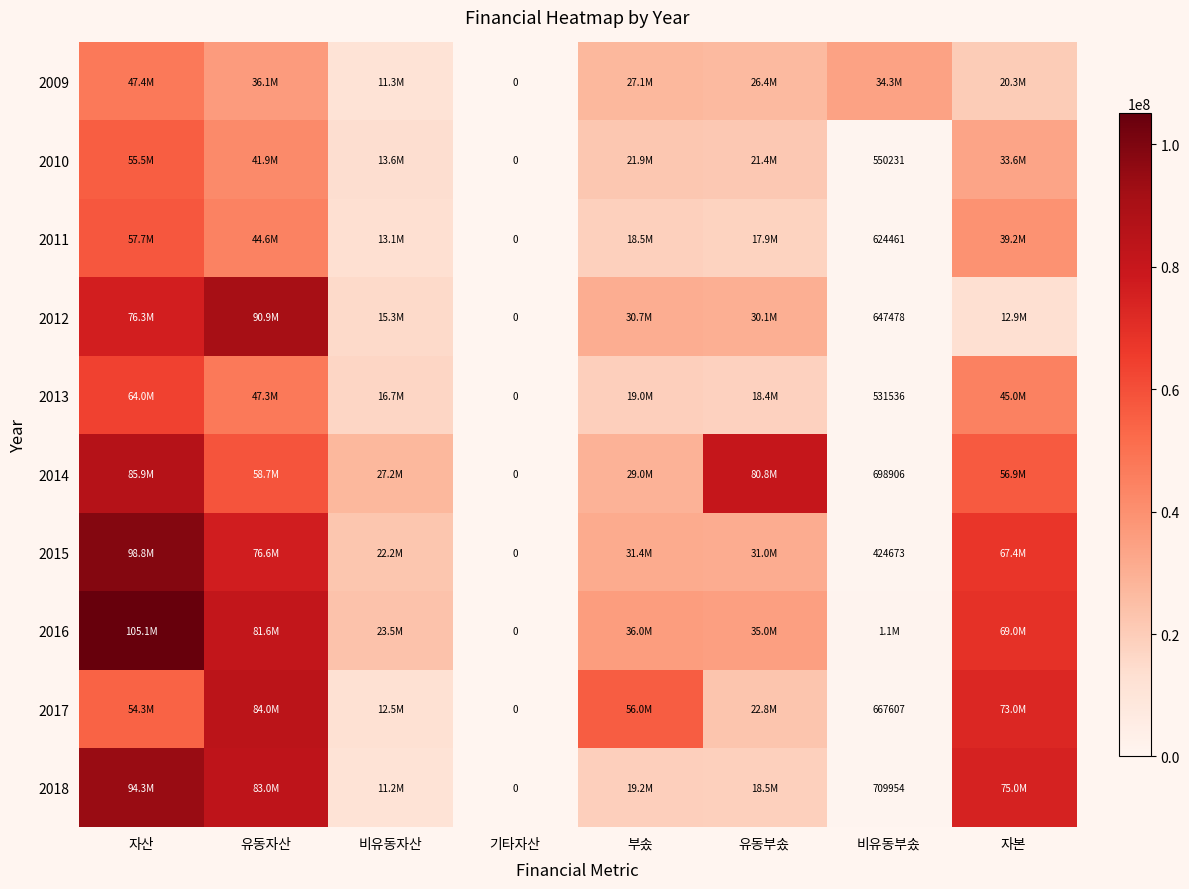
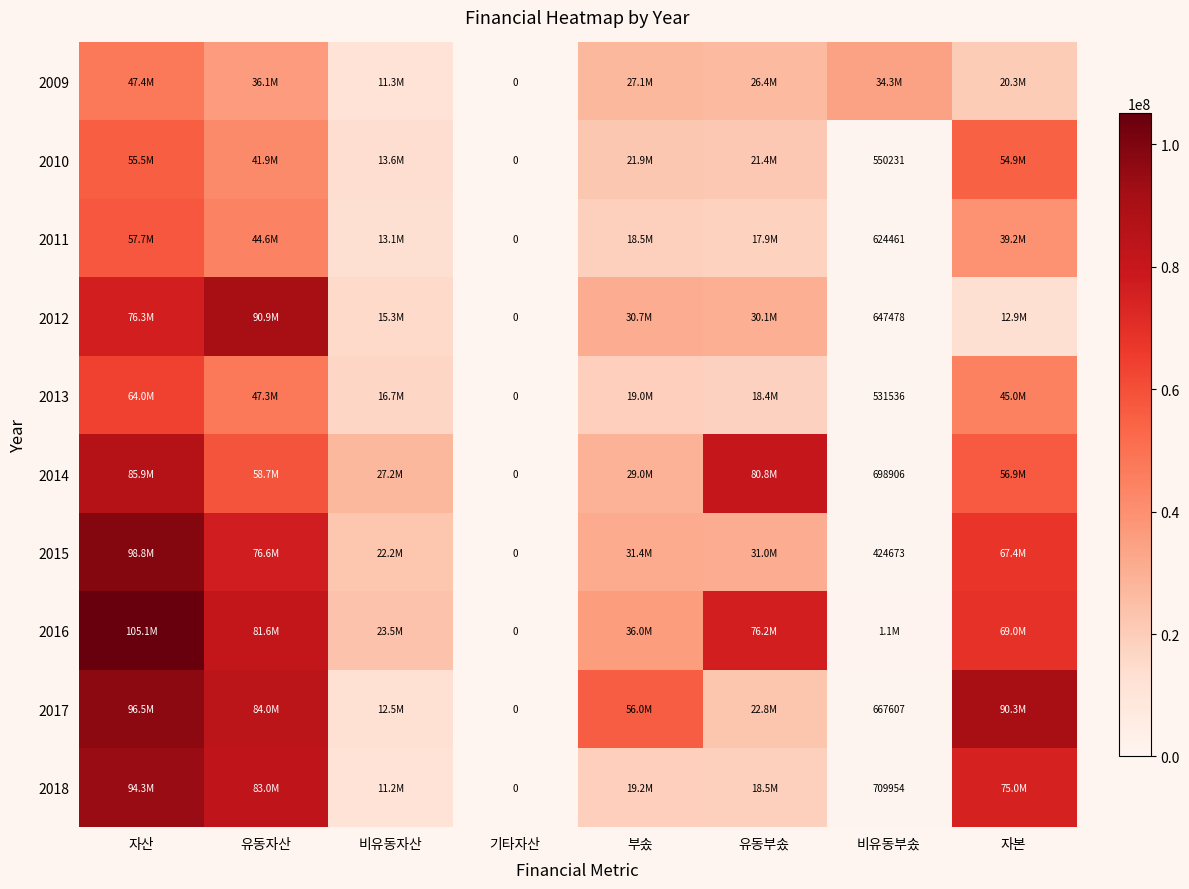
  {
    "2009": {
      "자산": "47.4M",
      "유동자산": "36.1M",
      "비유동자산": "11.3M",
      "기타자산": "0",
      "부솠": "27.1M",
      "유동부솠": "26.4M",
      "비유동부솠": "34.3M",
      "자본": "20.3M"
    },
    "2010": {
      "자산": "55.5M",
      "유동자산": "41.9M",
      "비유동자산": "13.6M",
      "기타자산": "0",
      "부솠": "21.9M",
      "유동부솠": "21.4M",
      "비유동부솠": "550231",
-     "자본": "33.6M"
+     "자본": "54.9M"
    },
    "2011": {
      "자산": "57.7M",
      "유동자산": "44.6M",
      "비유동자산": "13.1M",
      "기타자산": "0",
      "부솠": "18.5M",
      "유동부솠": "17.9M",
      "비유동부솠": "624461",
      "자본": "39.2M"
    },
    "2012": {
      "자산": "76.3M",
      "유동자산": "90.9M",
      "비유동자산": "15.3M",
      "기타자산": "0",
      "부솠": "30.7M",
      "유동부솠": "30.1M",
      "비유동부솠": "647478",
      "자본": "12.9M"
    },
    "2013": {
      "자산": "64.0M",
      "유동자산": "47.3M",
      "비유동자산": "16.7M",
      "기타자산": "0",
      "부솠": "19.0M",
      "유동부솠": "18.4M",
      "비유동부솠": "531536",
      "자본": "45.0M"
    },
    "2014": {
      "자산": "85.9M",
      "유동자산": "58.7M",
      "비유동자산": "27.2M",
      "기타자산": "0",
      "부솠": "29.0M",
      "유동부솠": "80.8M",
      "비유동부솠": "698906",
      "자본": "56.9M"
    },
    "2015": {
      "자산": "98.8M",
      "유동자산": "76.6M",
      "비유동자산": "22.2M",
      "기타자산": "0",
      "부솠": "31.4M",
      "유동부솠": "31.0M",
      "비유동부솠": "424673",
      "자본": "67.4M"
    },
    "2016": {
      "자산": "105.1M",
      "유동자산": "81.6M",
      "비유동자산": "23.5M",
      "기타자산": "0",
      "부솠": "36.0M",
-     "유동부솠": "35.0M",
+     "유동부솠": "76.2M",
      "비유동부솠": "1.1M",
      "자본": "69.0M"
    },
    "2017": {
-     "자산": "54.3M",
+     "자산": "96.5M",
      "유동자산": "84.0M",
      "비유동자산": "12.5M",
      "기타자산": "0",
      "부솠": "56.0M",
      "유동부솠": "22.8M",
      "비유동부솠": "667607",
-     "자본": "73.0M"
+     "자본": "90.3M"
    },
    "2018": {
      "자산": "94.3M",
      "유동자산": "83.0M",
      "비유동자산": "11.2M",
      "기타자산": "0",
      "부솠": "19.2M",
      "유동부솠": "18.5M",
      "비유동부솠": "709954",
      "자본": "75.0M"
    }
  }
